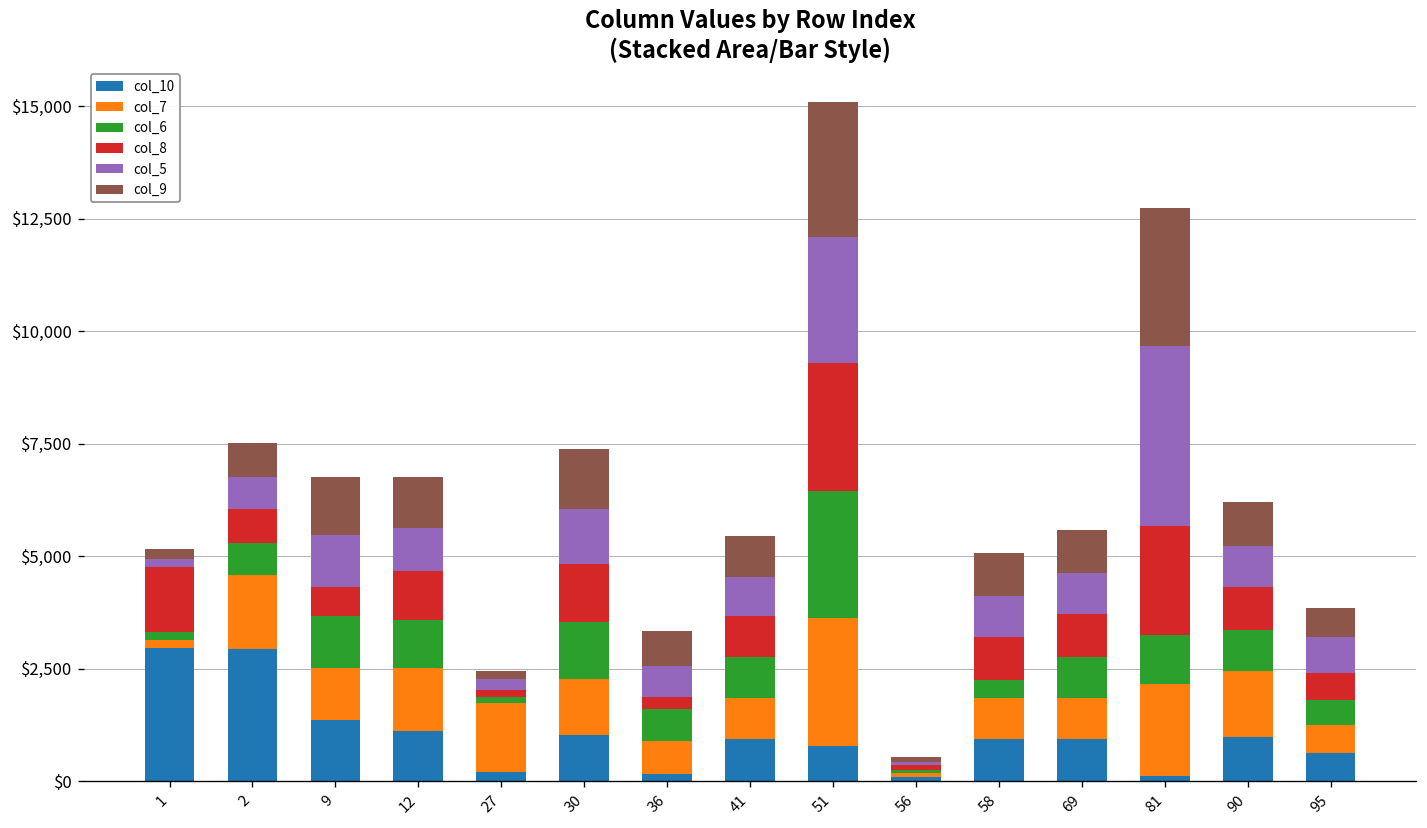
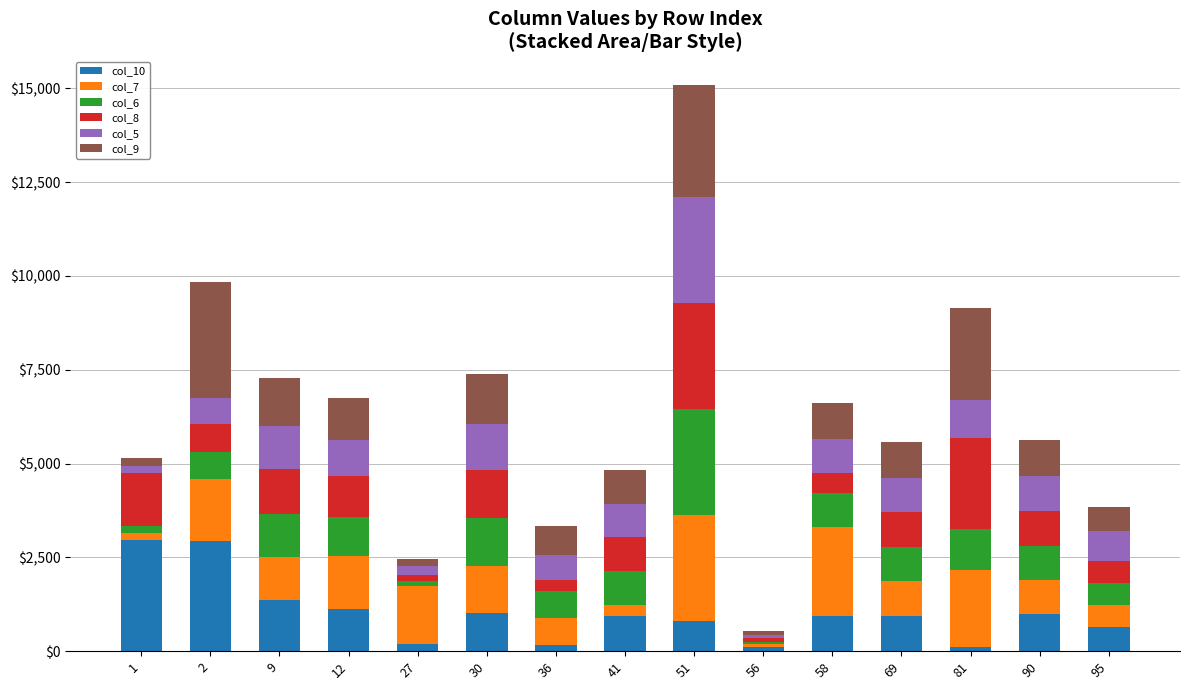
  {
    "col_10": {
      "1": "$3,000",
      "2": "$2,900",
      "9": "$1,400",
      "12": "$1,100",
      "27": "$200",
      "30": "$1,000",
      "36": "$200",
      "41": "$900",
      "51": "$800",
      "56": "$100",
      "58": "$900",
      "69": "$900",
      "81": "$100",
      "90": "$1,000",
      "95": "$600"
    },
    "col_7": {
      "1": "$200",
      "2": "$1,700",
      "9": "$1,100",
      "12": "$1,400",
      "27": "$1,500",
      "30": "$1,300",
      "36": "$700",
-     "41": "$900",
+     "41": "$300",
      "51": "$2,800",
      "56": "$100",
-     "58": "$900",
+     "58": "$2,400",
      "69": "$900",
      "81": "$2,100",
-     "90": "$1,500",
+     "90": "$900",
      "95": "$600"
    },
    "col_6": {
      "1": "$200",
      "2": "$700",
      "9": "$1,100",
      "12": "$1,100",
      "27": "$100",
      "30": "$1,300",
      "36": "$700",
      "41": "$900",
      "51": "$2,800",
      "56": "$100",
-     "58": "$400",
+     "58": "$900",
      "69": "$900",
      "81": "$1,100",
      "90": "$900",
      "95": "$600"
    },
    "col_8": {
      "1": "$1,400",
      "2": "$700",
-     "9": "$700",
+     "9": "$1,200",
      "12": "$1,100",
      "27": "$200",
      "30": "$1,300",
      "36": "$300",
      "41": "$900",
      "51": "$2,800",
      "56": "$100",
-     "58": "$900",
+     "58": "$500",
      "69": "$900",
      "81": "$2,400",
      "90": "$900",
      "95": "$600"
    },
    "col_5": {
      "1": "$200",
      "2": "$700",
      "9": "$1,100",
      "12": "$1,000",
      "27": "$300",
      "30": "$1,200",
      "36": "$700",
      "41": "$900",
      "51": "$2,800",
      "56": "$100",
      "58": "$900",
      "69": "$900",
-     "81": "$4,000",
+     "81": "$1,000",
      "90": "$900",
      "95": "$800"
    },
    "col_9": {
      "1": "$200",
-     "2": "$700",
+     "2": "$3,100",
      "9": "$1,300",
      "12": "$1,100",
      "27": "$200",
      "30": "$1,300",
      "36": "$800",
      "41": "$900",
      "51": "$3,000",
      "56": "$100",
      "58": "$900",
      "69": "$900",
-     "81": "$3,100",
+     "81": "$2,500",
      "90": "$1,000",
      "95": "$600"
    }
  }
